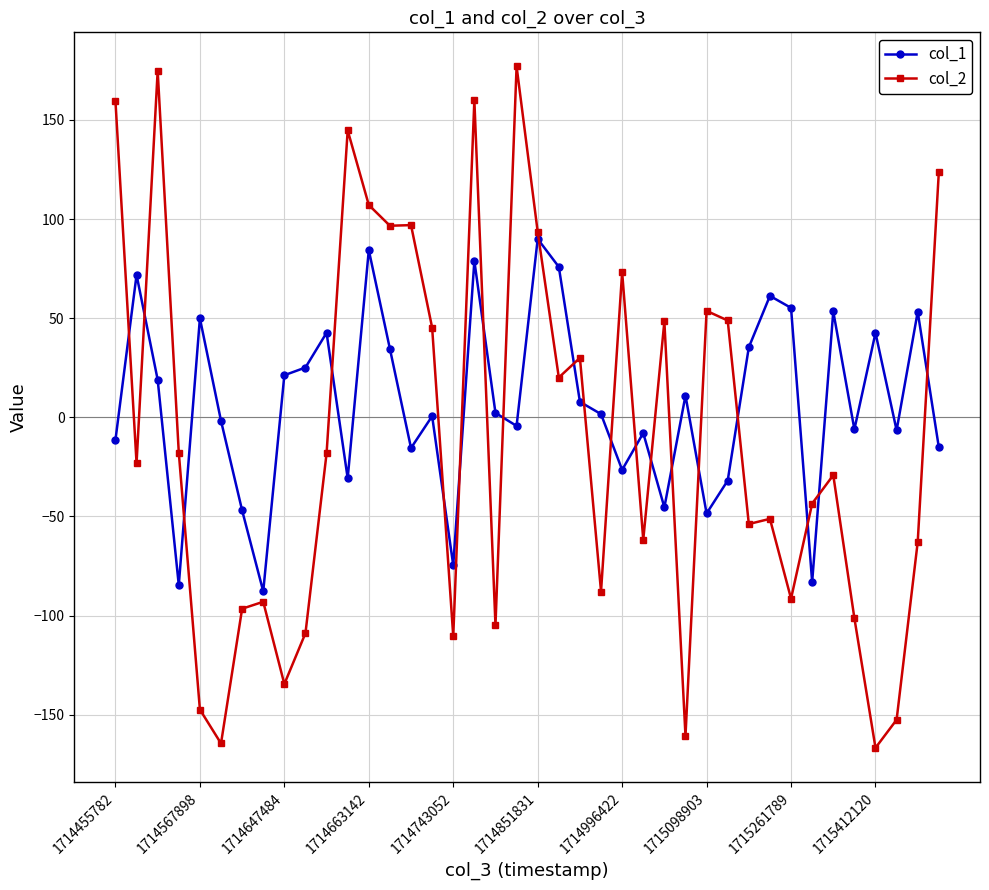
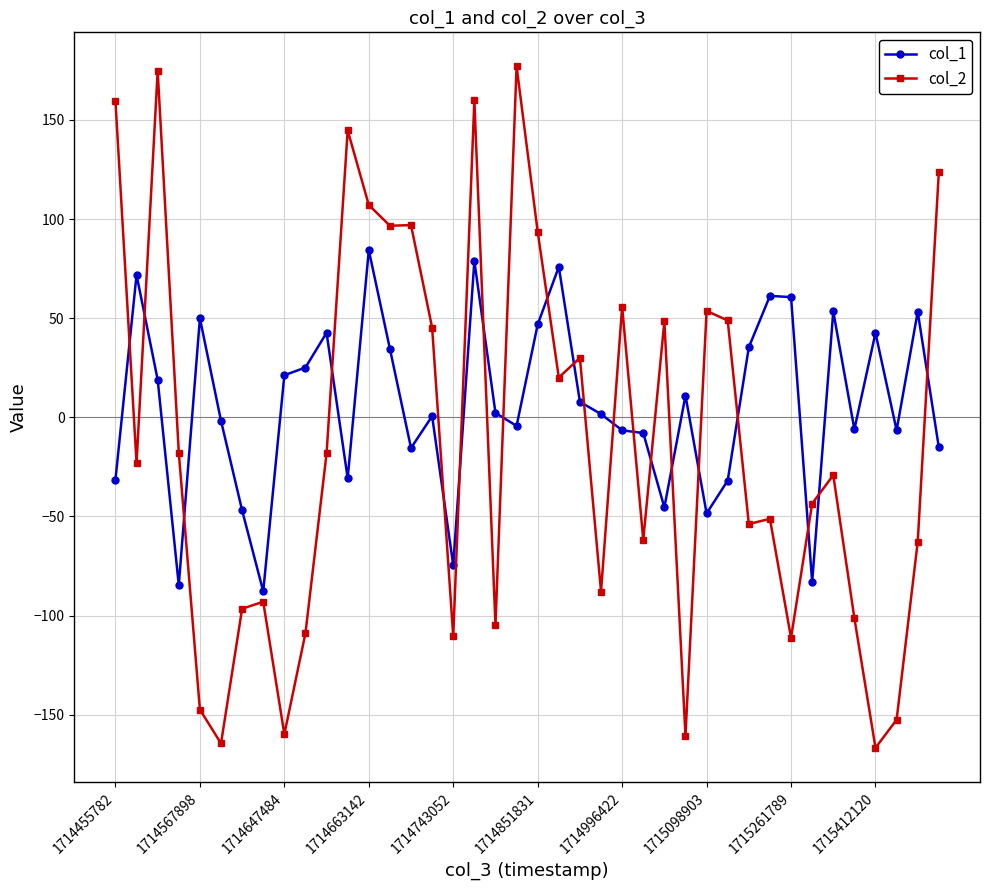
  {
    "col_1": {
-     "1714455782": -11,
+     "1714455782": -31,
      "1714567898": 50,
      "1714647484": 21,
      "1714663142": 84,
      "1714743052": -75,
-     "1714851831": 90,
-     "1714996422": -26,
+     "1714851831": 47,
+     "1714996422": -7,
      "1715098903": -48,
-     "1715261789": 55,
+     "1715261789": 61,
      "1715412120": 43
    },
    "col_2": {
      "1714455782": 160,
      "1714567898": -147,
-     "1714647484": -134,
+     "1714647484": -160,
      "1714663142": 107,
      "1714743052": -110,
      "1714851831": 94,
-     "1714996422": 73,
+     "1714996422": 56,
      "1715098903": 54,
-     "1715261789": -91,
+     "1715261789": -111,
      "1715412120": -167
    }
  }
